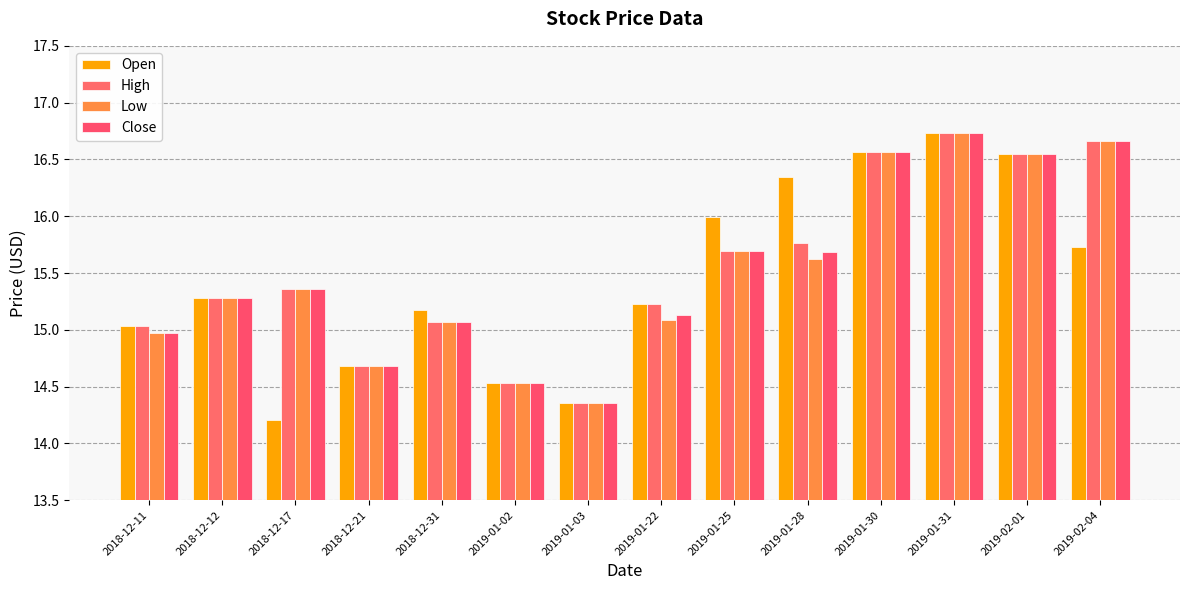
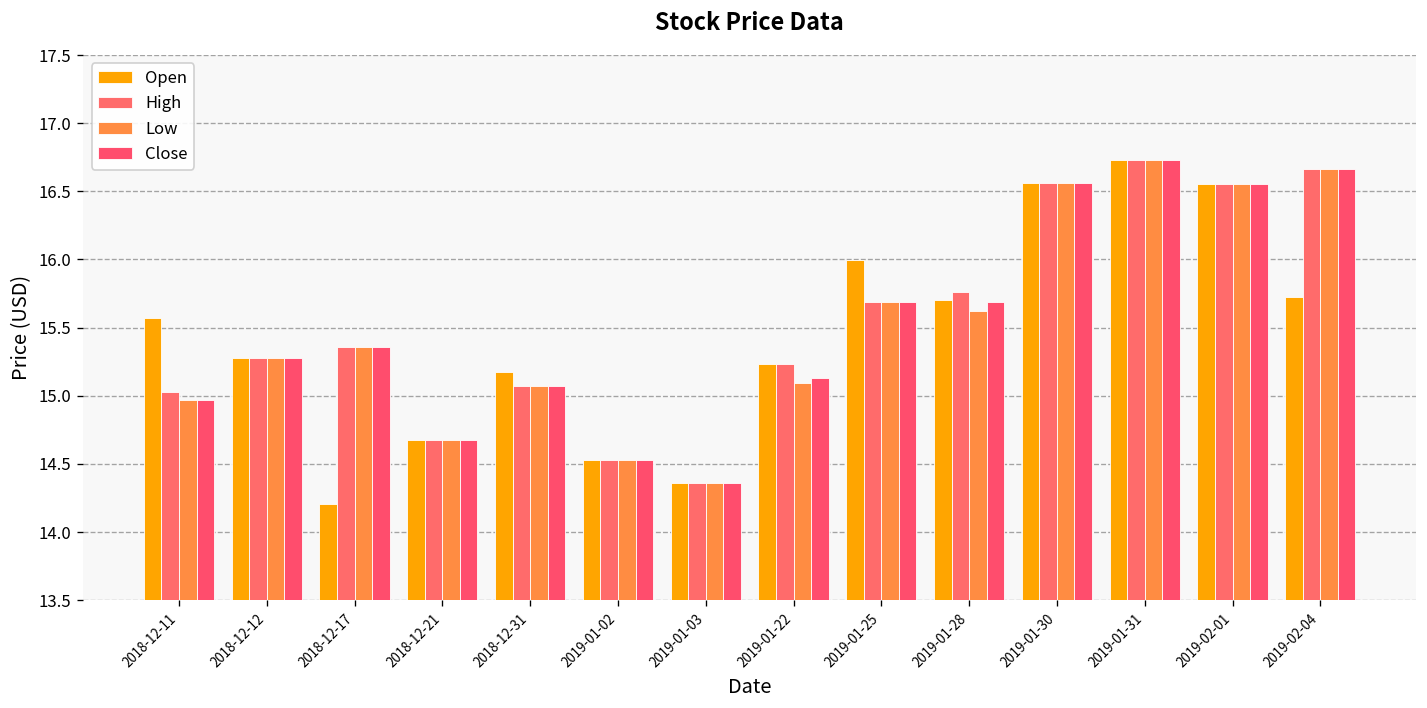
  {
    "Open": {
-     "2018-12-11": 15.03,
+     "2018-12-11": 15.57,
      "2018-12-12": 15.28,
      "2018-12-17": 14.20,
      "2018-12-21": 14.68,
      "2018-12-31": 15.17,
      "2019-01-02": 14.53,
      "2019-01-03": 14.36,
      "2019-01-22": 15.23,
      "2019-01-25": 15.99,
-     "2019-01-28": 16.34,
+     "2019-01-28": 15.70,
      "2019-01-30": 16.56,
      "2019-01-31": 16.73,
      "2019-02-01": 16.55,
      "2019-02-04": 15.73
    }
  }
